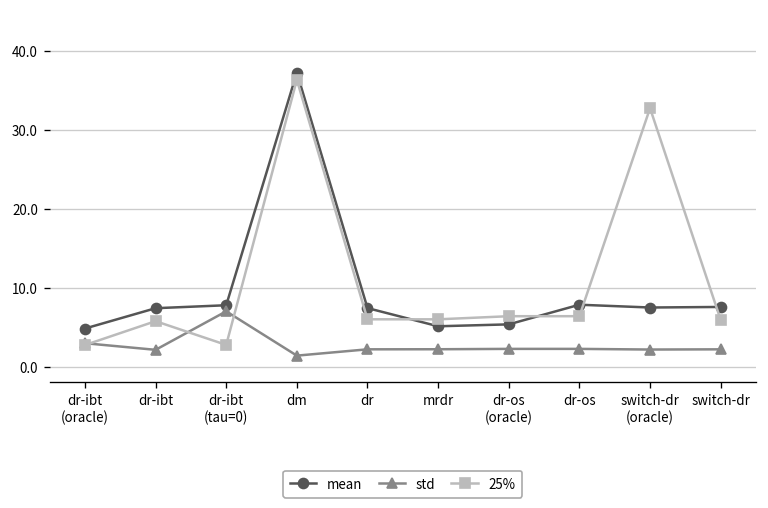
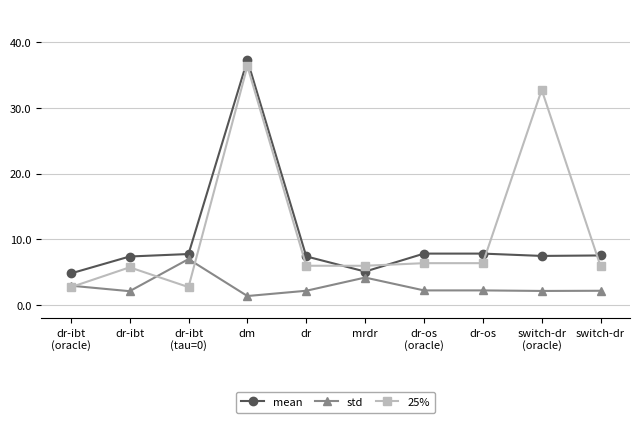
  {
    "mean": {
      "dr-ibt (oracle)": 5,
      "dr-ibt": 7,
      "dr-ibt (tau=0)": 8,
      "dm": 37,
      "dr": 7,
      "mrdr": 5,
-     "dr-os (oracle)": 5,
+     "dr-os (oracle)": 8,
      "dr-os": 8,
      "switch-dr (oracle)": 7,
      "switch-dr": 8
    },
    "std": {
      "dr-ibt": 2,
      "dr-ibt (tau=0)": 7,
      "dm": 1,
      "dr": 2,
-     "mrdr": 2,
+     "mrdr": 4,
      "dr-os (oracle)": 2,
      "dr-os": 2,
      "switch-dr (oracle)": 2,
      "switch-dr": 2
    },
    "25%": {
      "dr-ibt": 6,
      "dr-ibt (tau=0)": 3,
      "dm": 36,
      "dr": 6,
      "mrdr": 6,
      "dr-os (oracle)": 6,
      "dr-os": 6,
      "switch-dr (oracle)": 33,
      "switch-dr": 6
    }
  }
